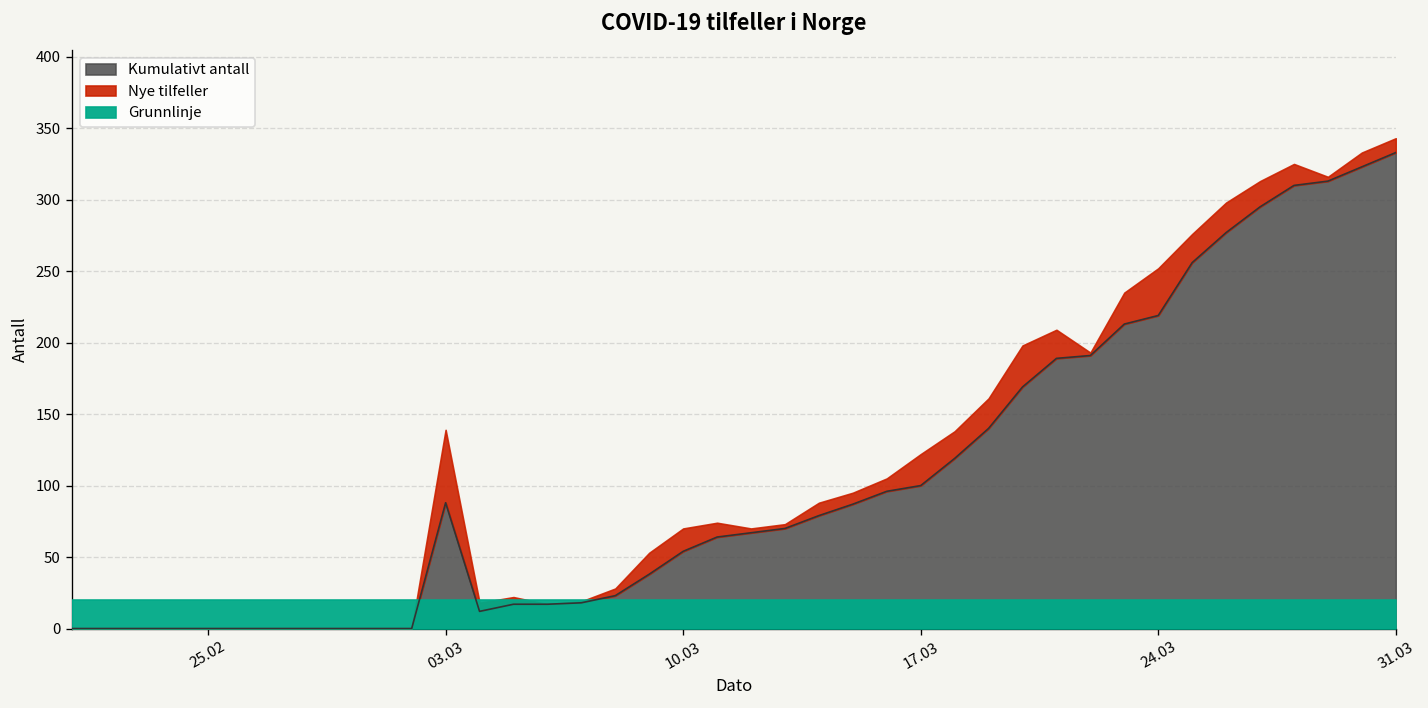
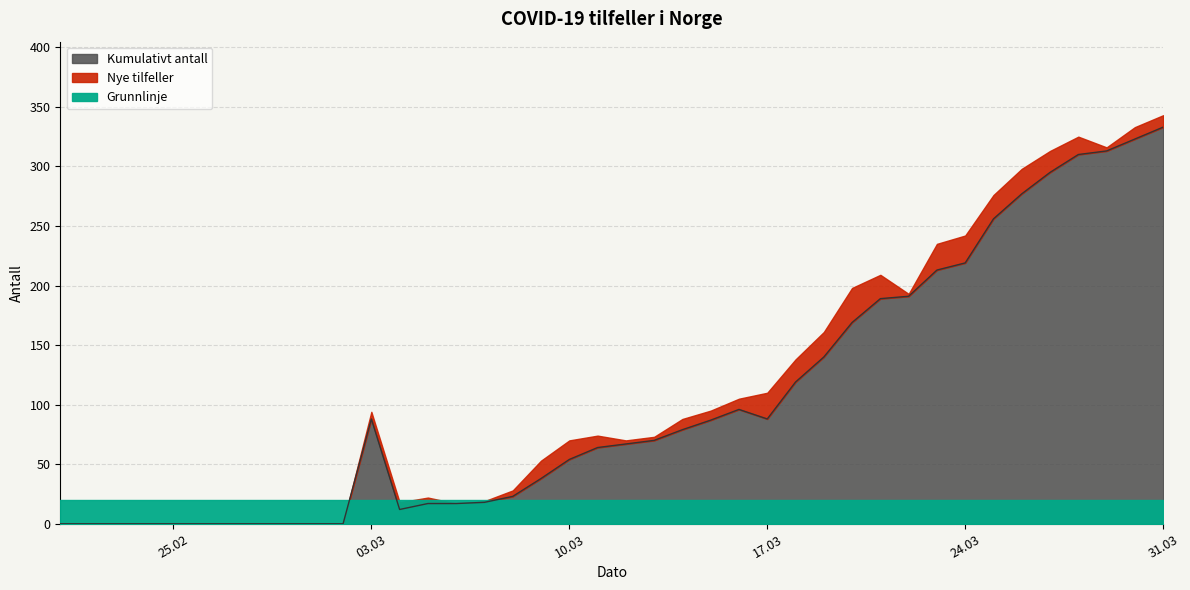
  {
    "Kumulativt antall": {
      "03.03": 88,
      "10.03": 54,
-     "17.03": 100,
+     "17.03": 88,
      "24.03": 219,
      "31.03": 333
    },
    "Nye tilfeller": {
-     "03.03": 51,
+     "03.03": 6,
      "10.03": 16,
      "17.03": 22,
-     "24.03": 33,
+     "24.03": 23,
      "31.03": 10
    },
    "Grunnlinje": {
      "25.02": 20,
      "03.03": 20,
      "10.03": 20,
      "17.03": 20,
      "24.03": 20,
      "31.03": 20
    }
  }
